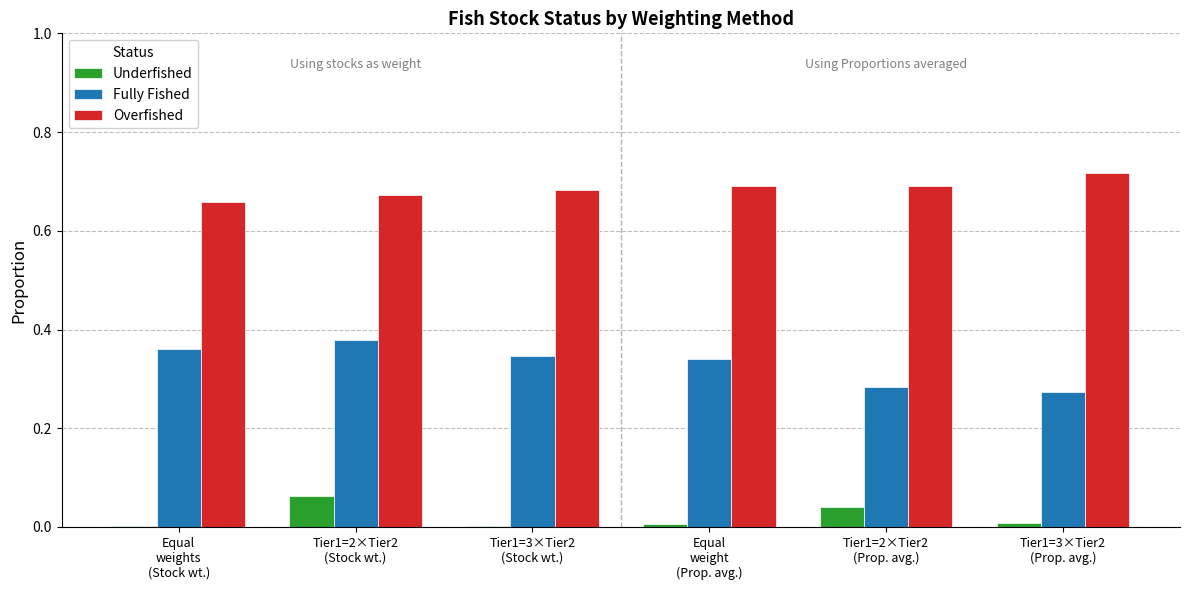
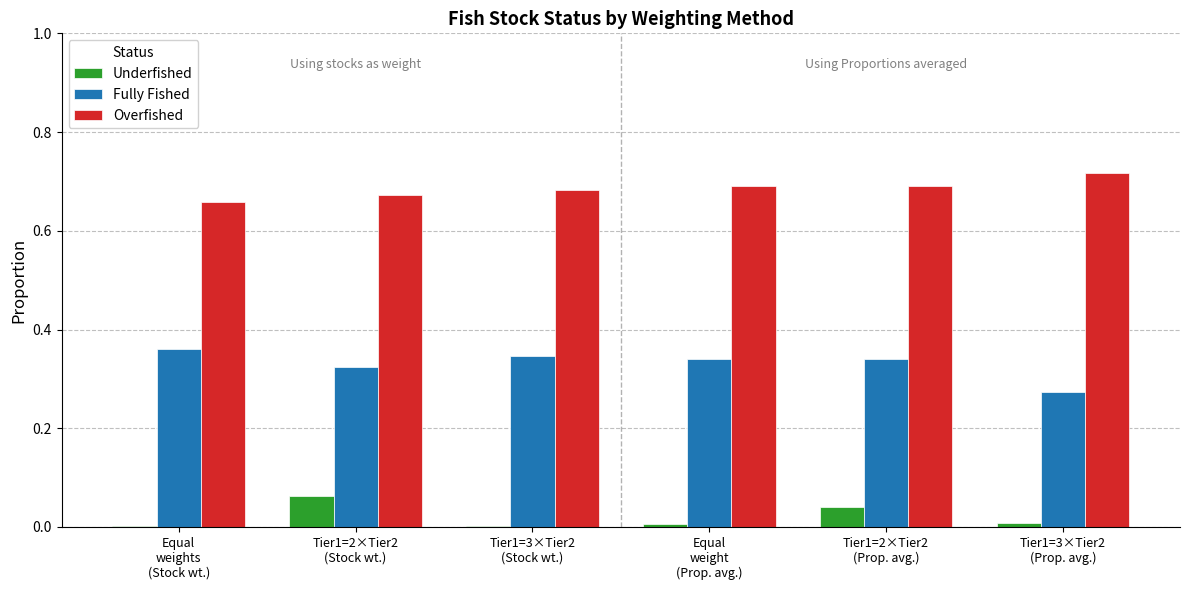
  {
    "Underfished": {
      "Tier1=2×Tier2 (Stock wt.)": 0.06,
      "Equal weight (Prop. avg.)": 0.01,
      "Tier1=2×Tier2 (Prop. avg.)": 0.04,
      "Tier1=3×Tier2 (Prop. avg.)": 0.01
    },
    "Fully Fished": {
      "Equal weights (Stock wt.)": 0.36,
-     "Tier1=2×Tier2 (Stock wt.)": 0.38,
+     "Tier1=2×Tier2 (Stock wt.)": 0.32,
      "Tier1=3×Tier2 (Stock wt.)": 0.35,
      "Equal weight (Prop. avg.)": 0.34,
-     "Tier1=2×Tier2 (Prop. avg.)": 0.28,
+     "Tier1=2×Tier2 (Prop. avg.)": 0.34,
      "Tier1=3×Tier2 (Prop. avg.)": 0.27
    },
    "Overfished": {
      "Equal weights (Stock wt.)": 0.66,
      "Tier1=2×Tier2 (Stock wt.)": 0.67,
      "Tier1=3×Tier2 (Stock wt.)": 0.68,
      "Equal weight (Prop. avg.)": 0.69,
      "Tier1=2×Tier2 (Prop. avg.)": 0.69,
      "Tier1=3×Tier2 (Prop. avg.)": 0.72
    }
  }
